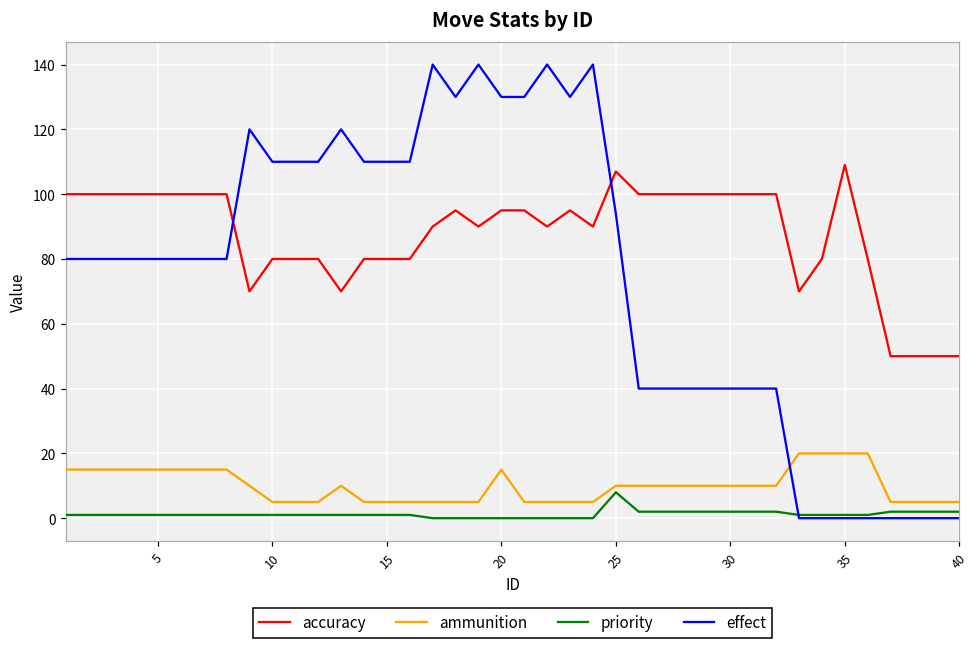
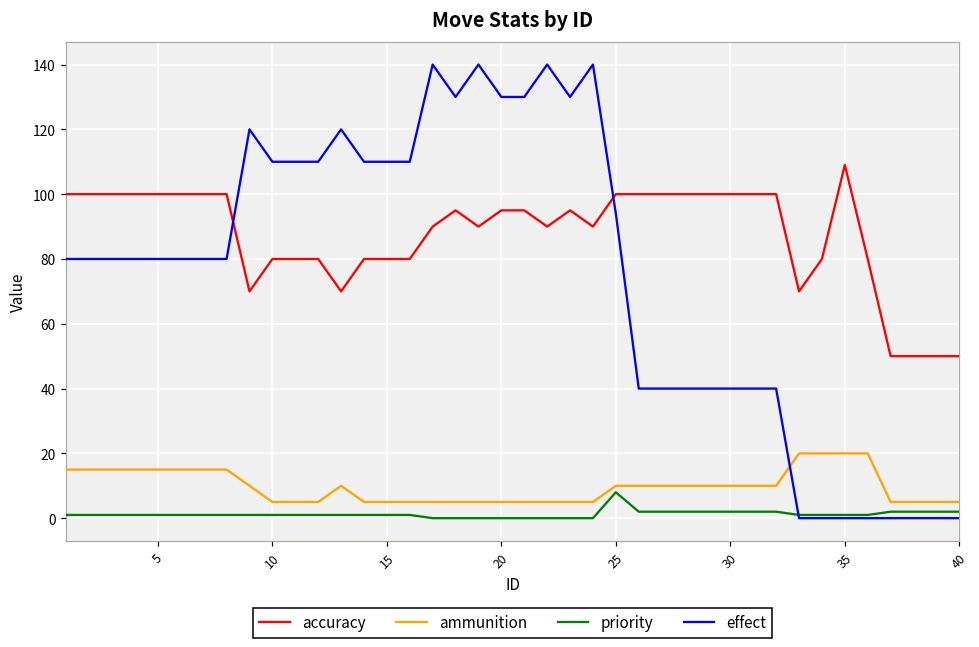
  {
    "accuracy": {
      "5": 100,
      "10": 80,
      "15": 80,
      "20": 95,
-     "25": 107,
+     "25": 100,
      "30": 100,
      "35": 109,
      "40": 50
    },
    "ammunition": {
      "5": 15,
      "10": 5,
      "15": 5,
-     "20": 15,
+     "20": 5,
      "25": 10,
      "30": 10,
      "35": 20,
      "40": 5
    },
    "priority": {
      "5": 1,
      "10": 1,
      "15": 1,
      "20": 0,
      "25": 8,
      "30": 2,
      "35": 1,
      "40": 2
    },
    "effect": {
      "5": 80,
      "10": 110,
      "15": 110,
      "20": 130,
      "25": 94,
      "30": 40,
      "35": 0,
      "40": 0
    }
  }
